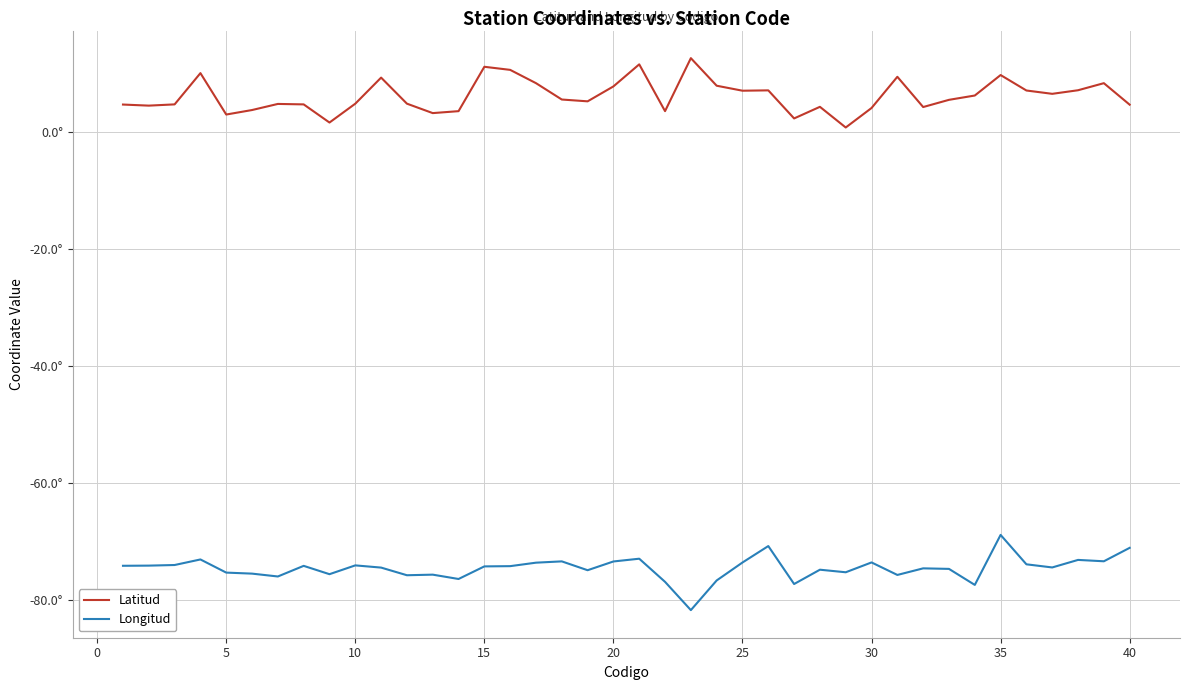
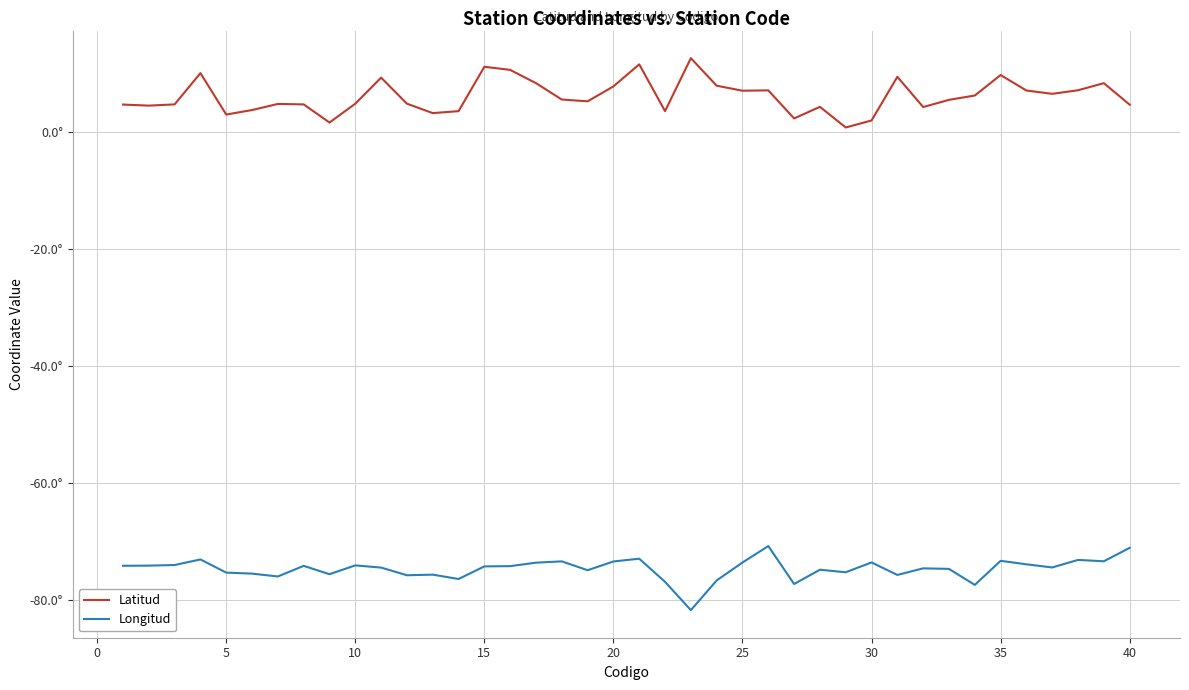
  {
    "Latitud": {
      "5": "3°",
      "10": "5°",
      "15": "11°",
      "20": "8°",
      "25": "7°",
-     "30": "4°",
+     "30": "2°",
      "35": "10°",
      "40": "5°"
    },
    "Longitud": {
      "5": "-75°",
      "10": "-74°",
      "15": "-74°",
      "20": "-73°",
      "25": "-74°",
      "30": "-74°",
-     "35": "-69°",
+     "35": "-73°",
      "40": "-71°"
    }
  }
